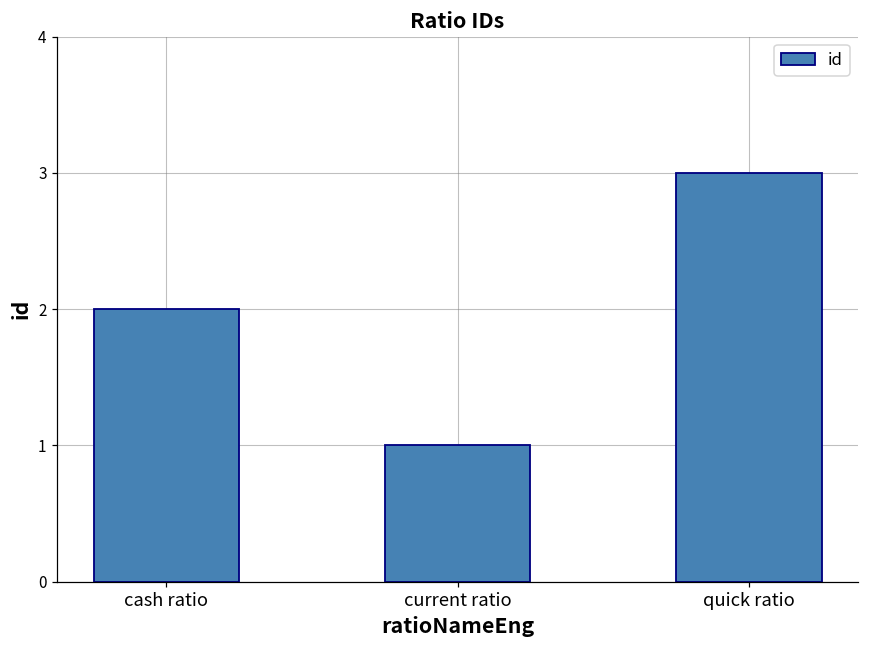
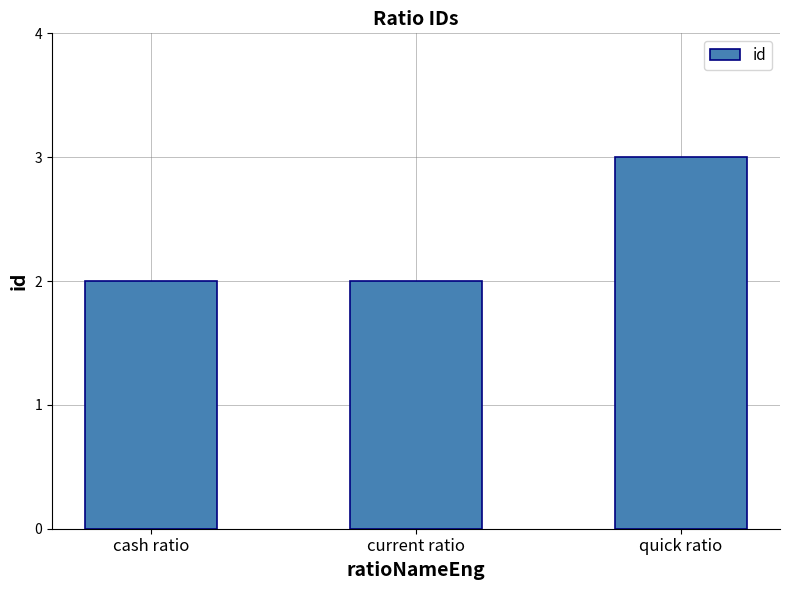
  {
    "cash ratio": 2,
-   "current ratio": 1,
+   "current ratio": 2,
    "quick ratio": 3
  }
